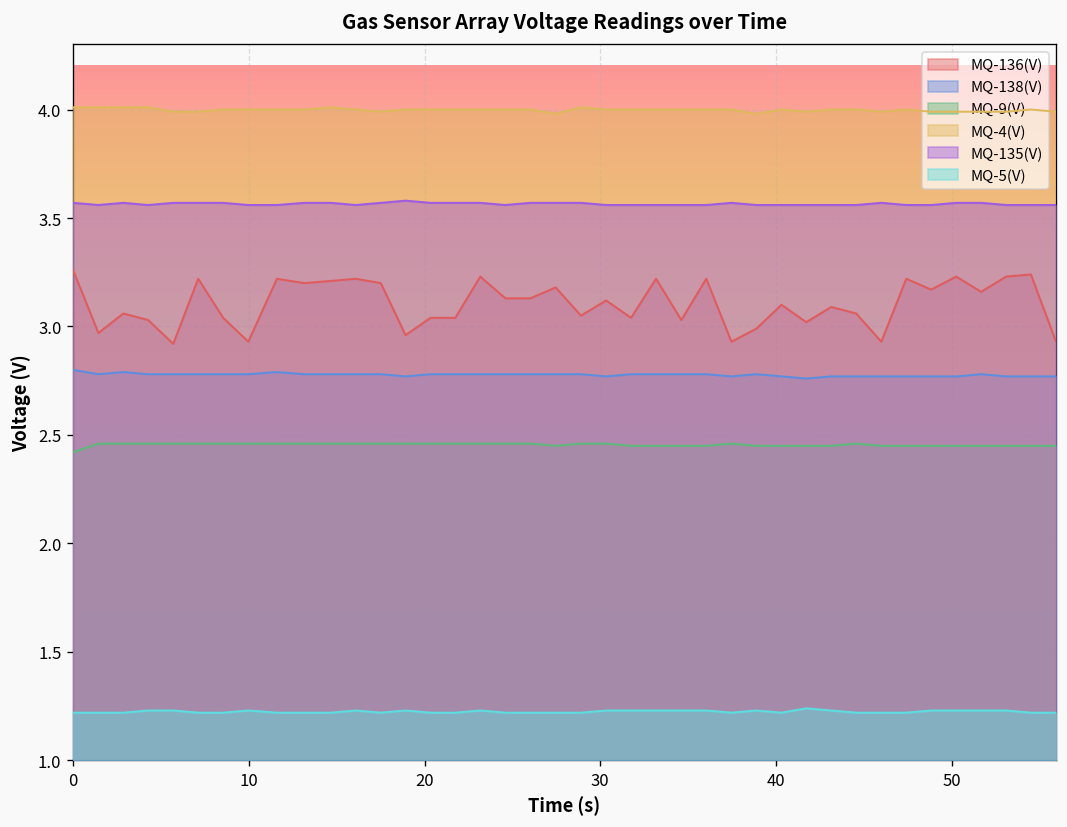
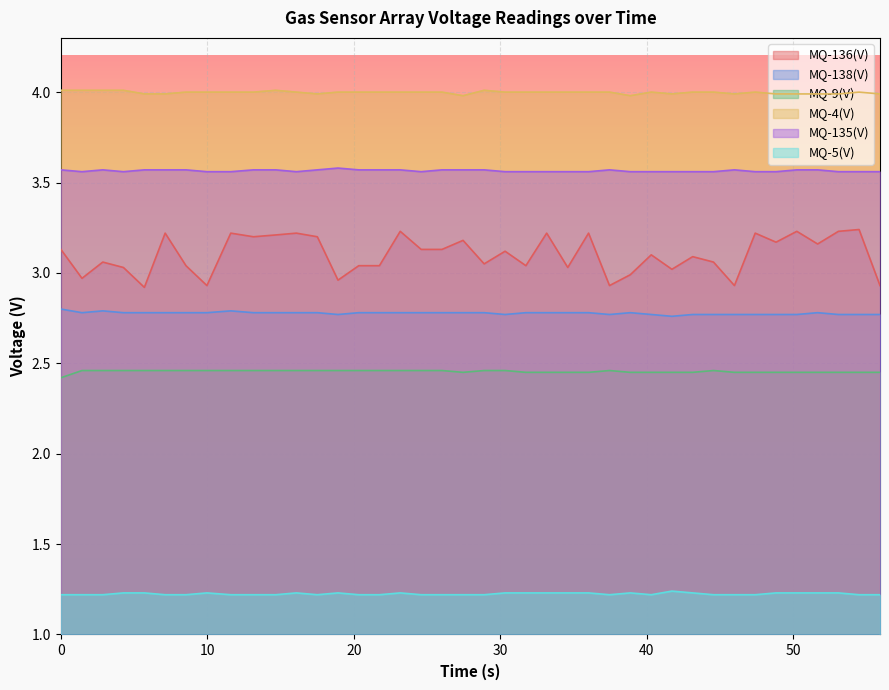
  {
    "MQ-136(V)": {
-     "0": 3.26
+     "0": 3.13
    },
    "MQ-9(V)": {
      "0": 2.42
    },
    "MQ-4(V)": {
      "0": 4.01
    }
  }
